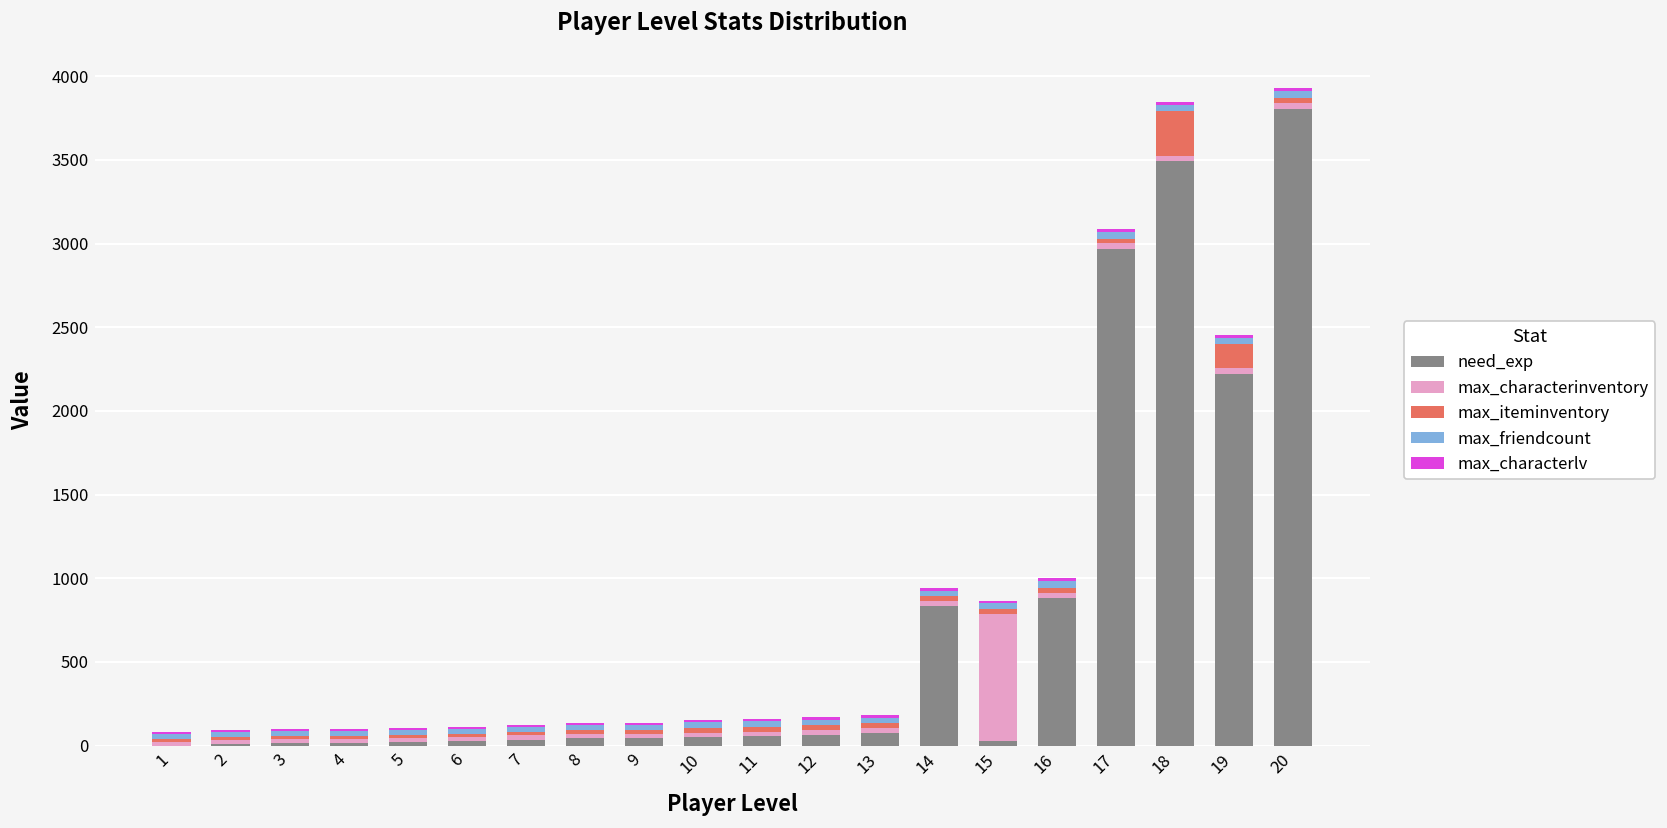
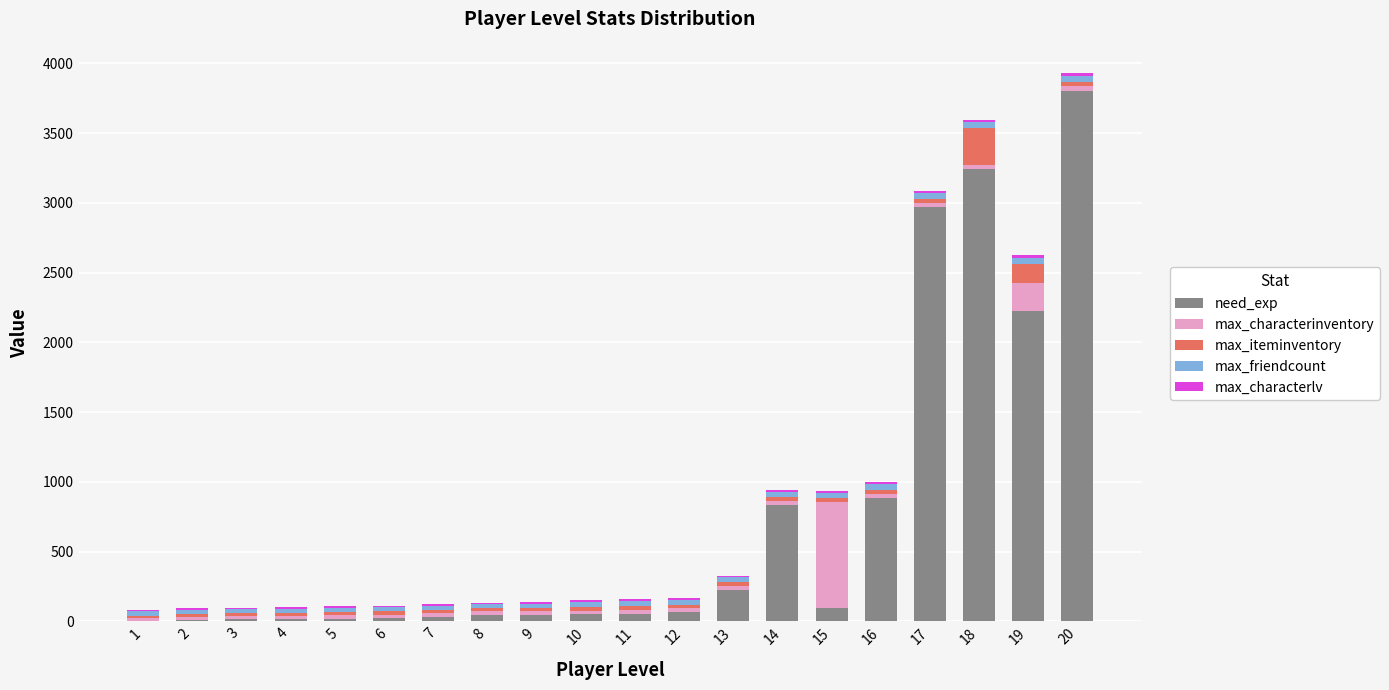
  {
    "need_exp": {
      "1": 0,
      "5": 20,
      "6": 30,
      "7": 40,
      "8": 50,
      "9": 50,
      "10": 50,
      "11": 60,
      "12": 70,
-     "13": 80,
+     "13": 220,
      "14": 830,
-     "15": 30,
+     "15": 100,
      "16": 880,
      "17": 2970,
-     "18": 3490,
+     "18": 3240,
      "19": 2220,
      "20": 3800
    },
    "max_characterinventory": {
      "1": 20,
      "2": 20,
      "3": 20,
      "4": 20,
      "5": 20,
      "6": 20,
      "7": 30,
      "8": 30,
      "9": 30,
      "10": 30,
      "11": 30,
      "12": 30,
      "13": 30,
      "14": 30,
      "15": 760,
      "16": 30,
      "17": 30,
      "18": 30,
-     "19": 30,
+     "19": 200,
      "20": 40
    },
    "max_iteminventory": {
      "1": 20,
      "2": 20,
      "3": 20,
      "4": 20,
      "5": 20,
      "6": 20,
      "7": 20,
      "8": 20,
      "9": 20,
      "10": 30,
      "11": 30,
      "12": 30,
      "13": 30,
      "14": 30,
      "15": 30,
      "16": 30,
      "17": 30,
      "18": 270,
      "19": 140,
      "20": 30
    },
    "max_friendcount": {
      "1": 30,
      "2": 30,
      "3": 30,
      "4": 30,
      "5": 30,
      "6": 30,
      "7": 30,
      "8": 30,
      "9": 30,
      "10": 40,
      "11": 40,
      "12": 40,
      "13": 40,
      "14": 40,
      "15": 40,
      "16": 40,
      "17": 40,
      "18": 40,
      "19": 40,
      "20": 40
    },
    "max_characterlv": {
      "18": 20,
      "19": 20,
      "20": 20
    }
  }
